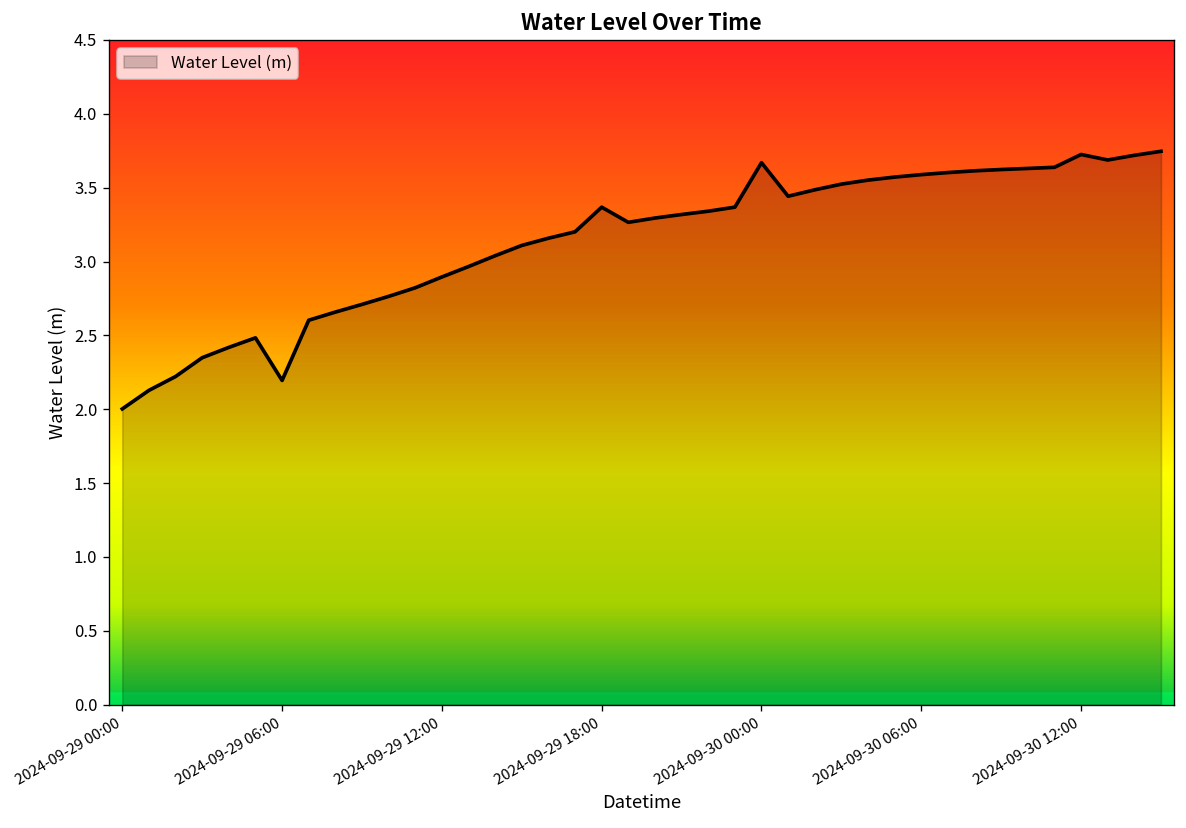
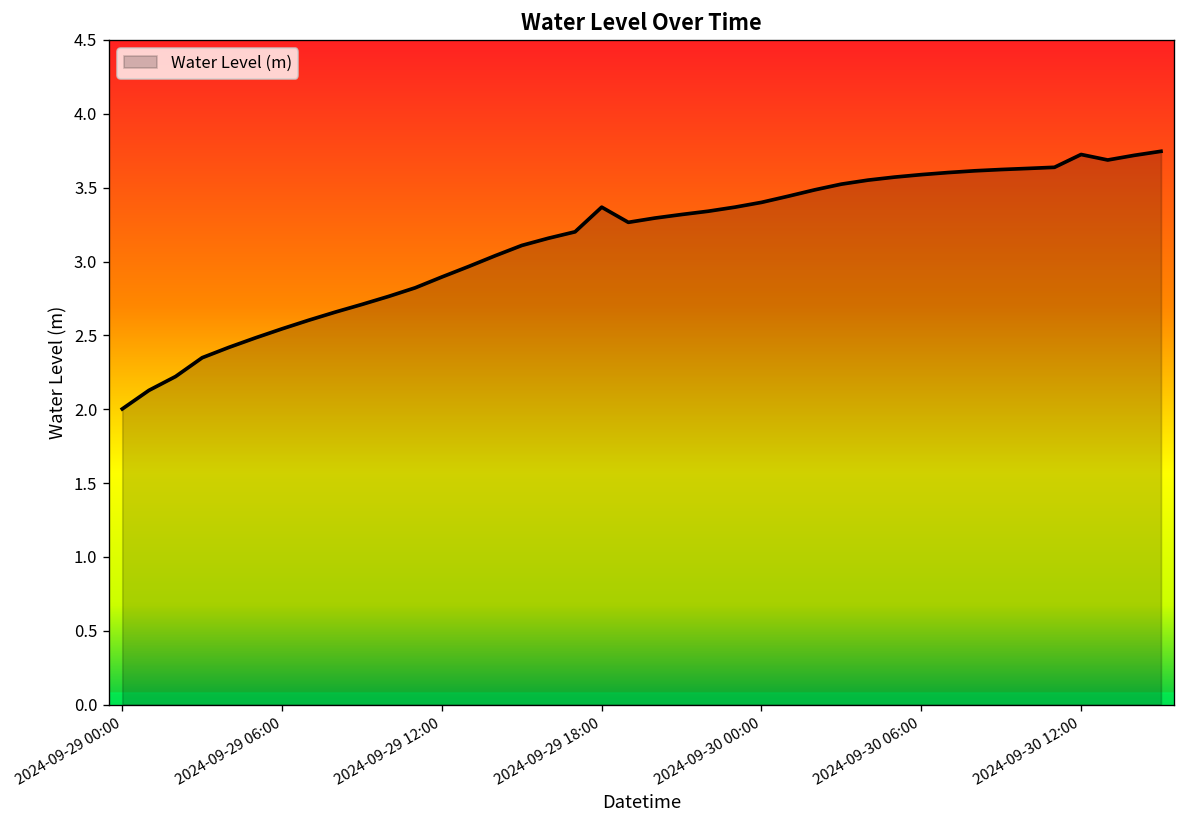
  {
    "2024-09-29 00:00": 2.00,
-   "2024-09-29 06:00": 2.19,
+   "2024-09-29 06:00": 2.54,
    "2024-09-29 12:00": 2.90,
    "2024-09-29 18:00": 3.37,
-   "2024-09-30 00:00": 3.67,
+   "2024-09-30 00:00": 3.40,
    "2024-09-30 06:00": 3.59,
    "2024-09-30 12:00": 3.72
  }
